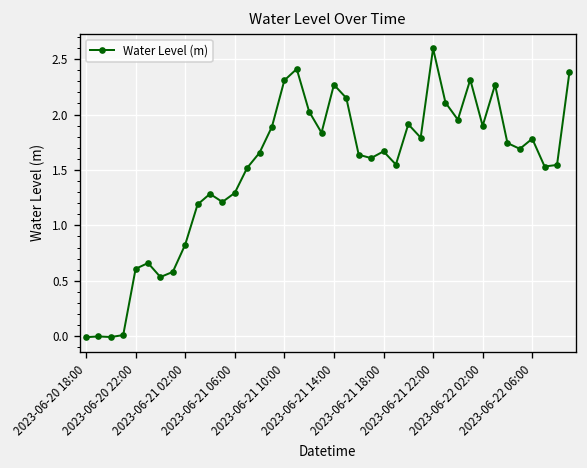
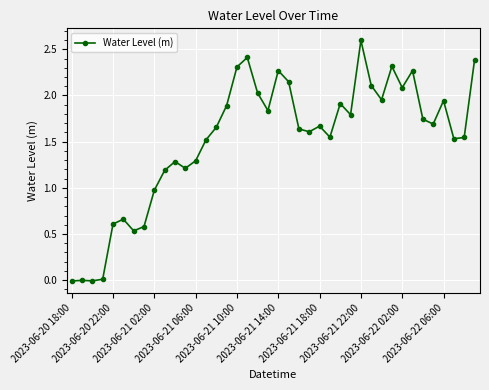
  {
    "2023-06-20 18:00": 0.0,
    "2023-06-20 22:00": 0.6,
-   "2023-06-21 02:00": 0.8,
+   "2023-06-21 02:00": 1.0,
    "2023-06-21 06:00": 1.3,
    "2023-06-21 10:00": 2.3,
    "2023-06-21 14:00": 2.3,
    "2023-06-21 18:00": 1.7,
    "2023-06-21 22:00": 2.6,
-   "2023-06-22 02:00": 1.9,
-   "2023-06-22 06:00": 1.8
+   "2023-06-22 02:00": 2.1,
+   "2023-06-22 06:00": 1.9
  }
